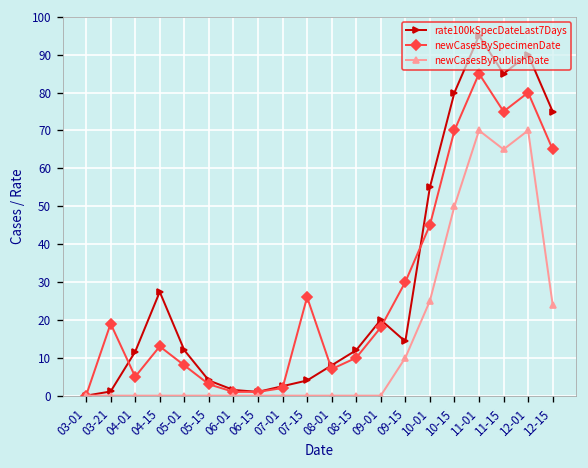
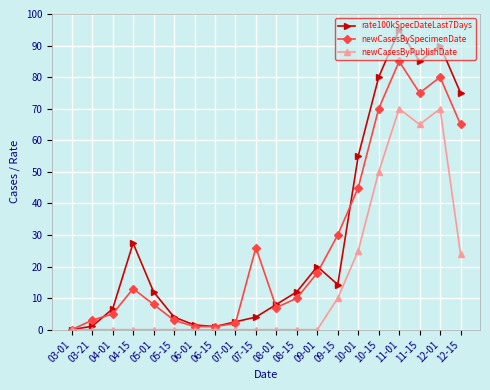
  {
    "rate100kSpecDateLast7Days": {
      "03-21": 1,
-     "04-01": 12,
+     "04-01": 7,
      "04-15": 27,
      "05-01": 12,
      "05-15": 4,
      "07-15": 4,
      "08-01": 8,
      "08-15": 12,
      "09-01": 20,
      "09-15": 14,
      "10-01": 55,
      "10-15": 80,
      "11-15": 85,
      "12-15": 75
    },
    "newCasesBySpecimenDate": {
-     "03-21": 19,
+     "03-21": 3,
      "04-01": 5,
      "04-15": 13,
      "05-01": 8,
      "05-15": 3,
      "07-15": 26,
      "08-01": 7,
      "08-15": 10,
      "09-01": 18,
      "09-15": 30,
      "10-01": 45,
      "10-15": 70,
      "11-01": 85,
      "11-15": 75,
      "12-01": 80,
      "12-15": 65
    },
    "newCasesByPublishDate": {
      "03-21": 0,
      "04-01": 0,
      "04-15": 0,
      "05-01": 0,
      "05-15": 0,
      "06-01": 0,
      "06-15": 0,
      "07-01": 0,
      "07-15": 0,
      "08-01": 0,
      "08-15": 0,
      "09-01": 0,
      "09-15": 10,
      "10-01": 25,
      "10-15": 50,
      "11-01": 70,
      "11-15": 65,
      "12-01": 70,
      "12-15": 24
    }
  }
